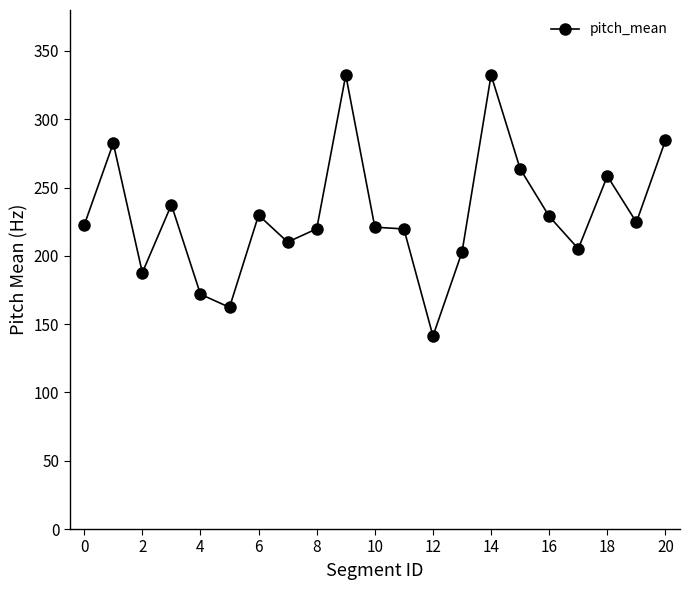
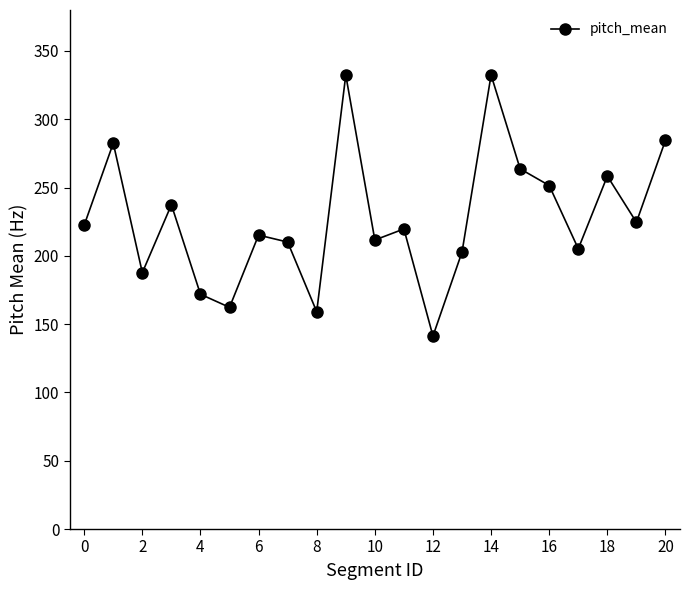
  {
    "0": 223,
    "2": 188,
    "4": 172,
-   "6": 230,
-   "8": 220,
-   "10": 221,
+   "6": 215,
+   "8": 159,
+   "10": 212,
    "12": 141,
    "14": 332,
-   "16": 229,
+   "16": 252,
    "18": 258,
    "20": 285
  }
